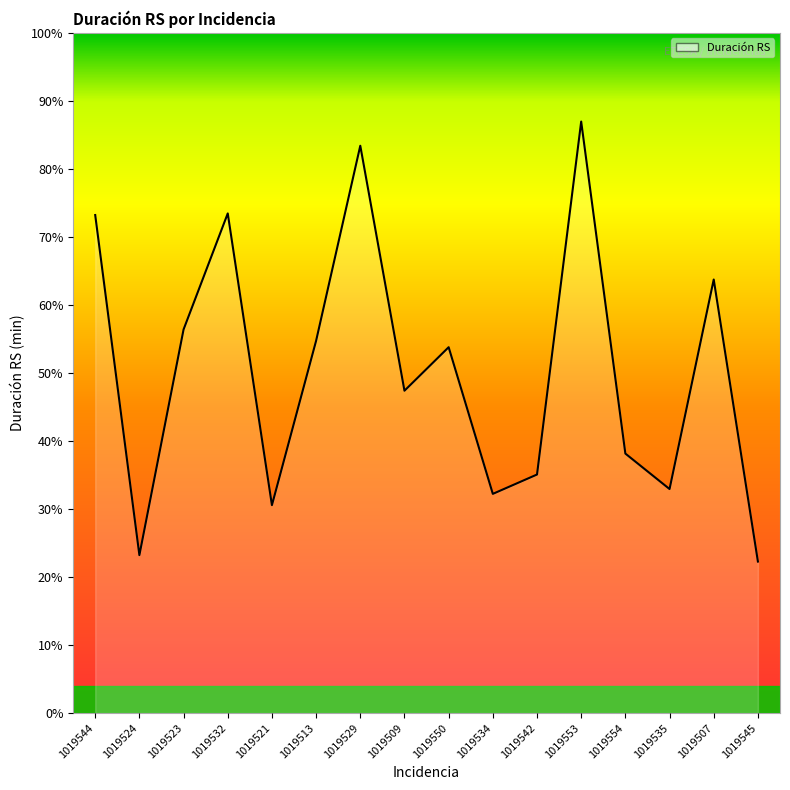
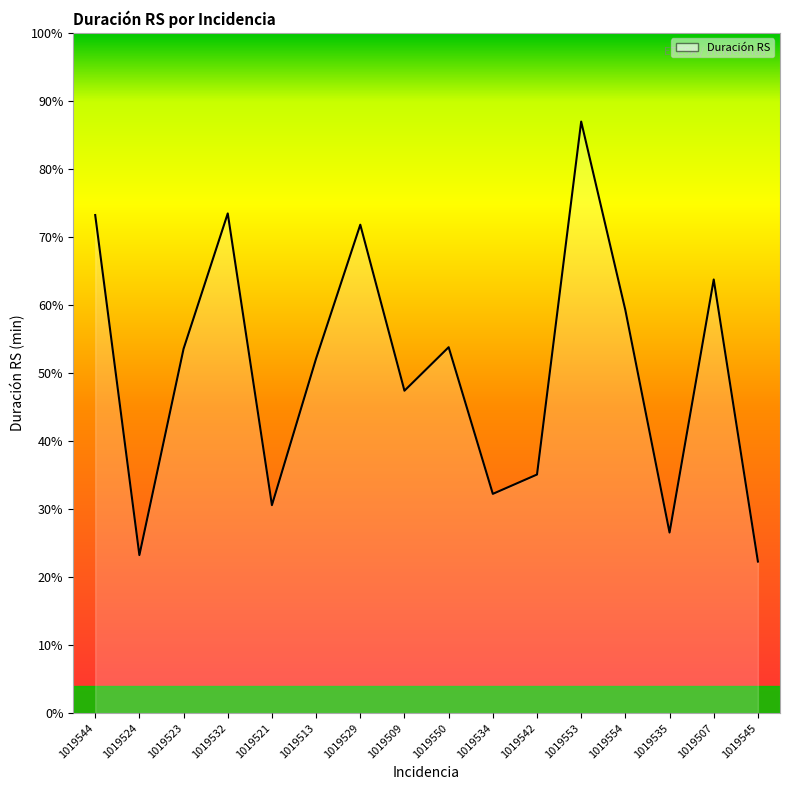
  {
    "1019544": "73%",
    "1019524": "23%",
-   "1019523": "56%",
+   "1019523": "54%",
    "1019532": "73%",
    "1019521": "31%",
-   "1019513": "55%",
-   "1019529": "83%",
+   "1019513": "52%",
+   "1019529": "72%",
    "1019509": "47%",
    "1019550": "54%",
    "1019534": "32%",
    "1019542": "35%",
    "1019553": "87%",
-   "1019554": "38%",
-   "1019535": "33%",
+   "1019554": "59%",
+   "1019535": "27%",
    "1019507": "64%",
    "1019545": "22%"
  }
